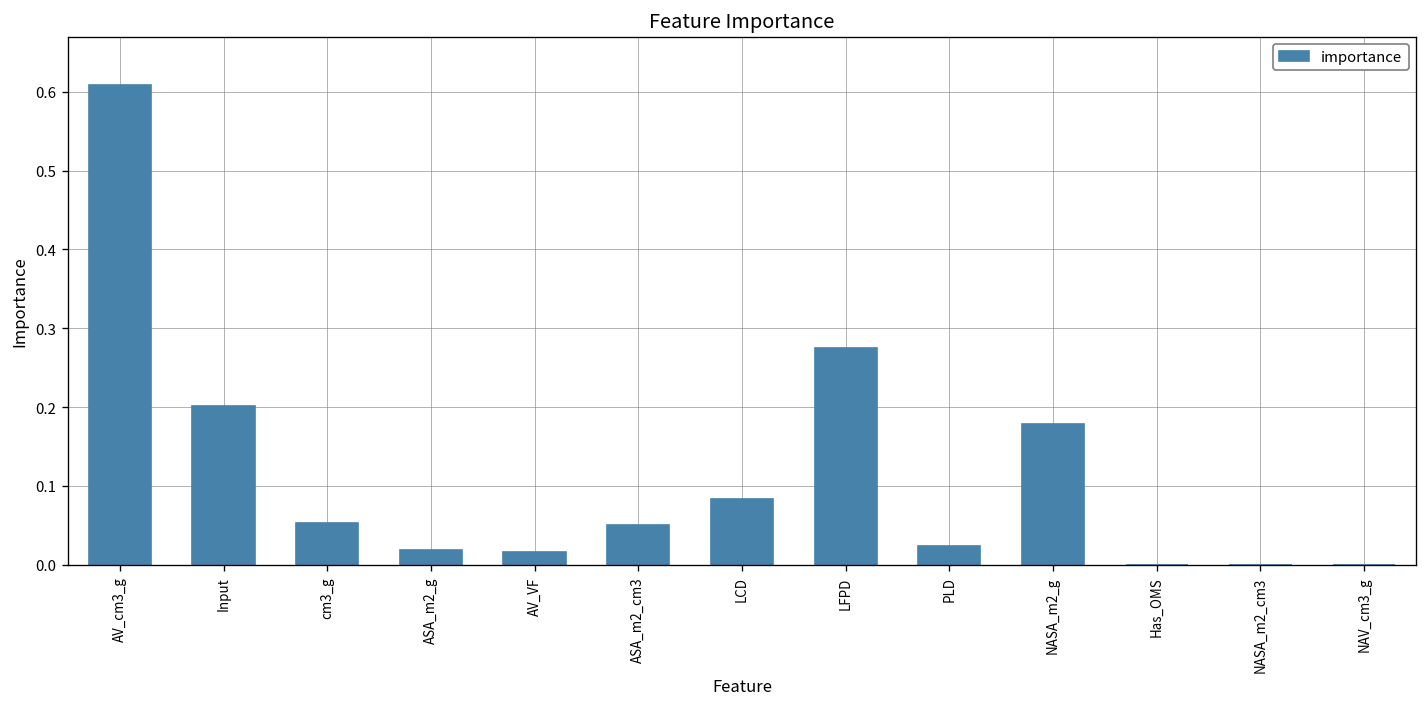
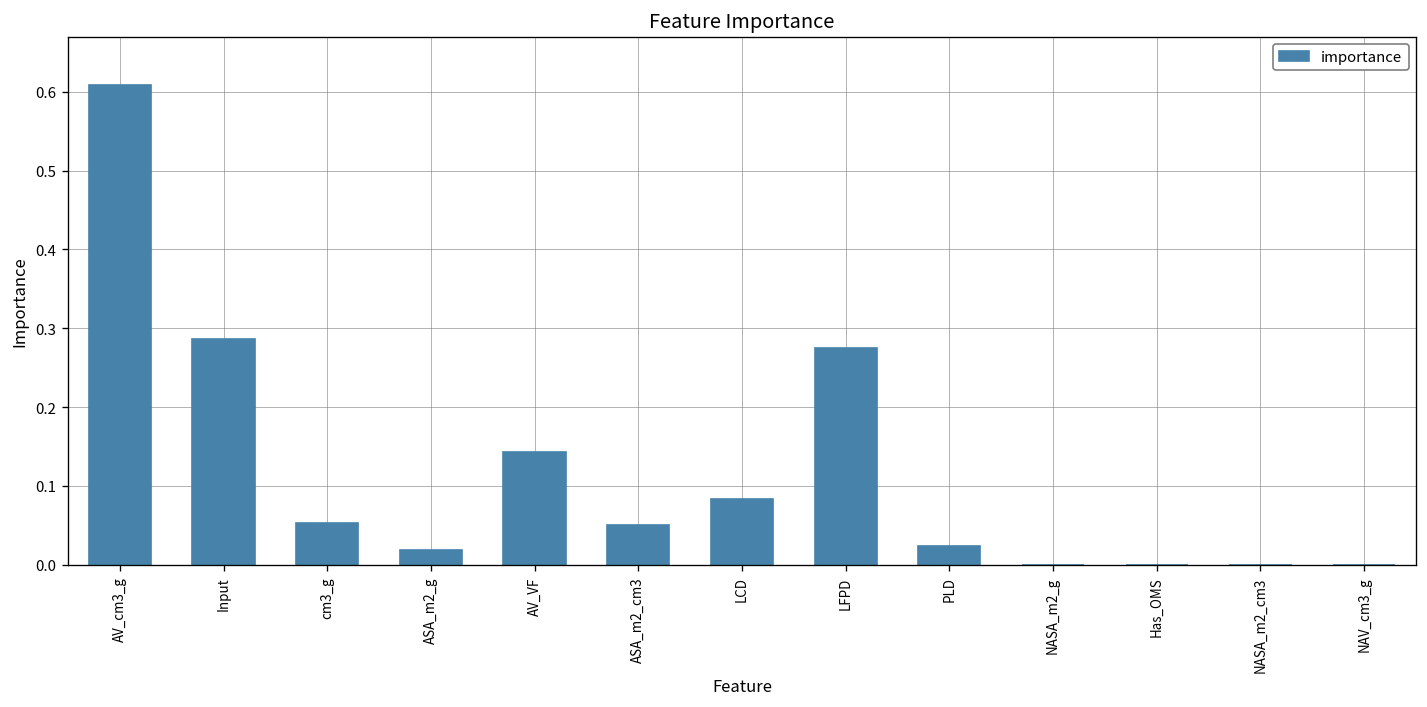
  {
    "AV_cm3_g": 0.61,
-   "Input": 0.20,
+   "Input": 0.29,
    "cm3_g": 0.05,
    "ASA_m2_g": 0.02,
-   "AV_VF": 0.02,
+   "AV_VF": 0.14,
    "ASA_m2_cm3": 0.05,
    "LCD": 0.08,
    "LFPD": 0.27,
    "PLD": 0.02,
-   "NASA_m2_g": 0.18
+   "NASA_m2_g": 0.00
  }
